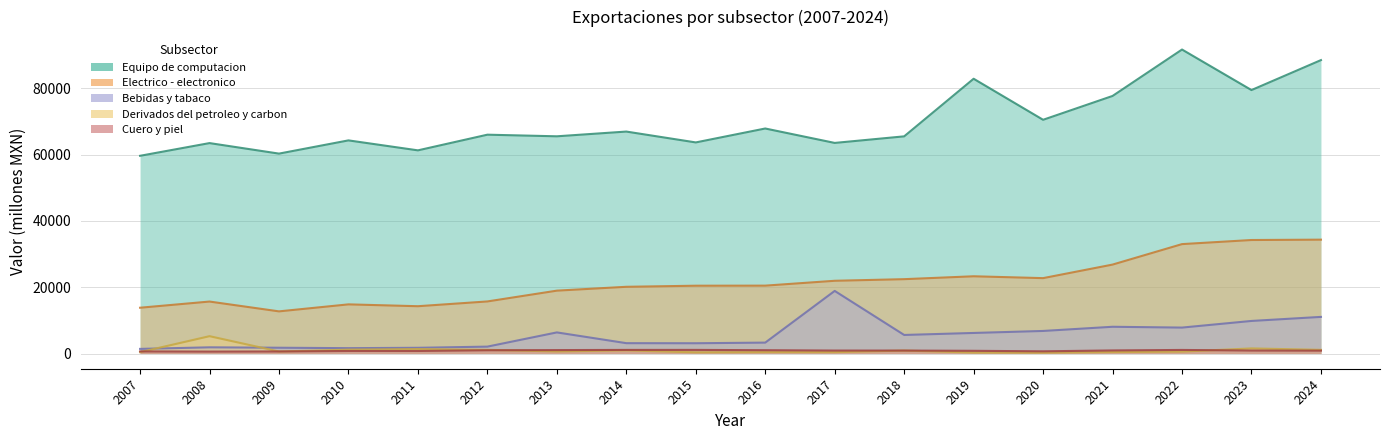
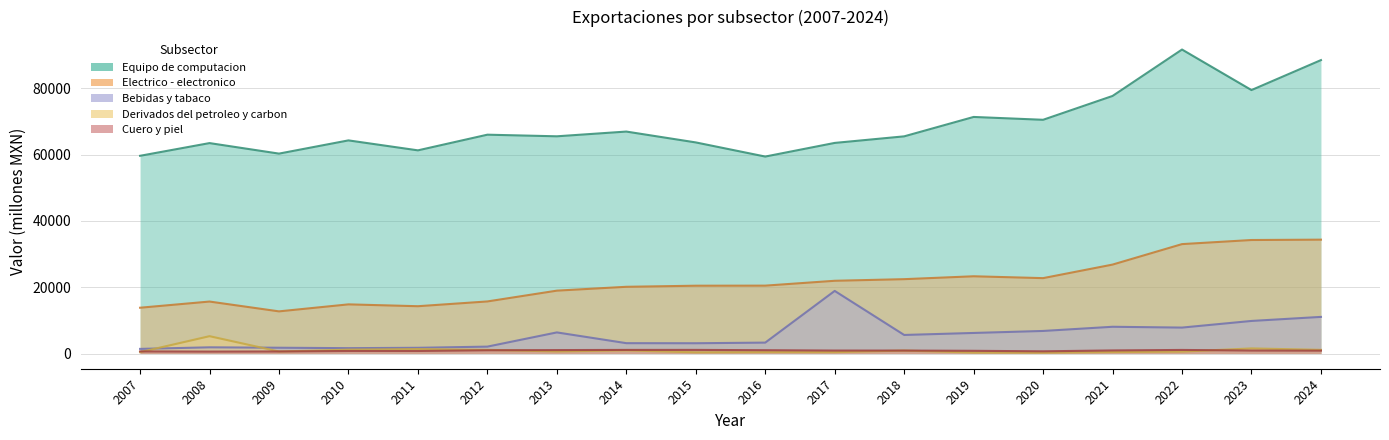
  {
    "Equipo de computacion": {
      "2007": 60000,
      "2008": 64000,
      "2009": 60000,
      "2010": 64000,
      "2011": 61000,
      "2012": 66000,
      "2013": 66000,
      "2014": 67000,
      "2015": 64000,
-     "2016": 68000,
+     "2016": 59000,
      "2017": 64000,
      "2018": 66000,
-     "2019": 83000,
+     "2019": 71000,
      "2020": 71000,
      "2021": 78000,
      "2022": 92000,
      "2023": 80000,
      "2024": 89000
    },
    "Bebidas y tabaco": {
      "2008": 2000,
      "2009": 2000,
      "2012": 2000,
      "2013": 6000,
      "2014": 3000,
      "2015": 3000,
      "2016": 3000,
      "2017": 19000,
      "2018": 6000,
      "2019": 6000,
      "2020": 7000,
      "2021": 8000,
      "2022": 8000,
      "2023": 10000,
      "2024": 11000
    }
  }
